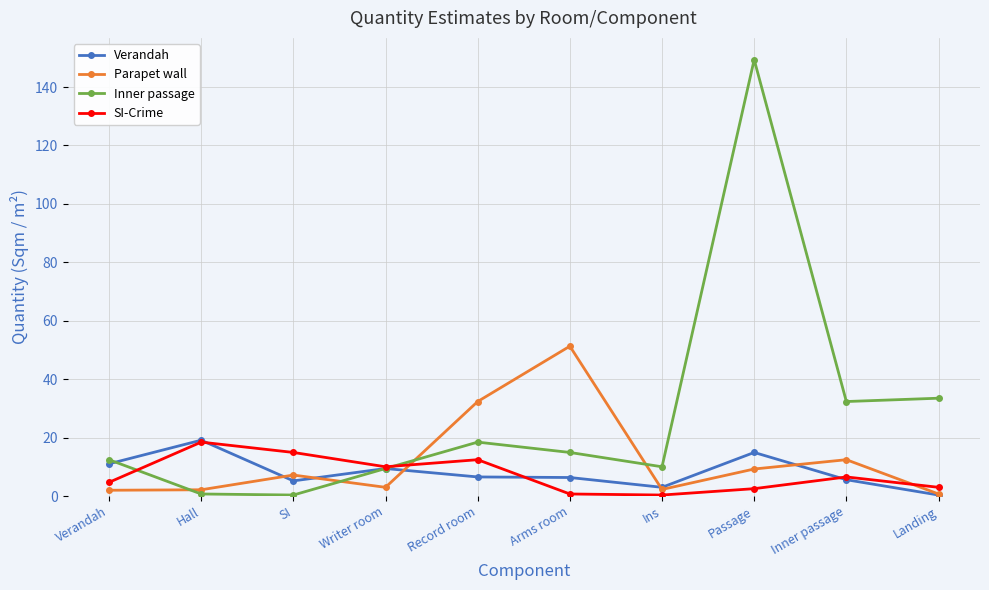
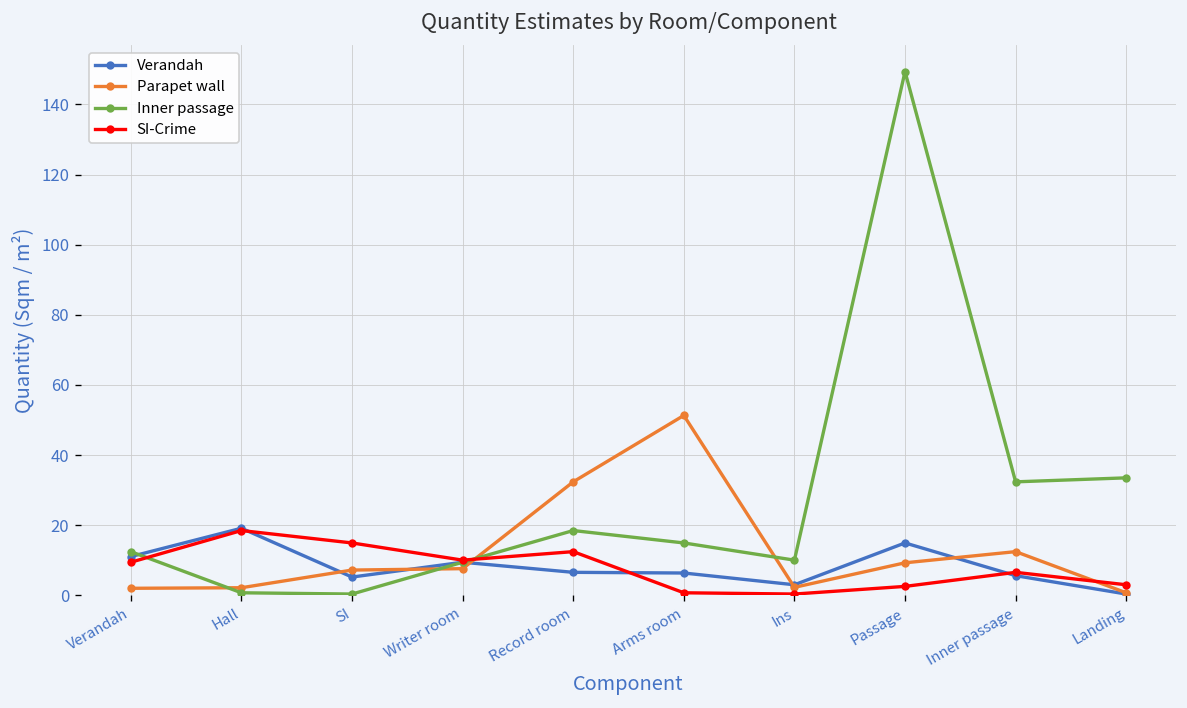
  {
    "Verandah": {
      "Verandah": 11,
      "SI": 5,
      "Record room": 7,
      "Arms room": 6,
      "Passage": 15,
      "Inner passage": 6
    },
    "Parapet wall": {
      "Verandah": 2,
      "Hall": 2,
      "SI": 7,
-     "Writer room": 3,
+     "Writer room": 8,
      "Record room": 32,
      "Arms room": 51,
      "Passage": 9,
      "Inner passage": 12
    },
    "Inner passage": {
      "Verandah": 12,
      "Hall": 1,
      "SI": 0,
      "Record room": 18,
      "Arms room": 15,
      "Ins": 10,
      "Passage": 149,
      "Inner passage": 32,
      "Landing": 34
    },
    "SI-Crime": {
-     "Verandah": 5,
+     "Verandah": 9,
      "SI": 15,
      "Record room": 12,
      "Arms room": 1,
      "Ins": 0,
      "Passage": 3,
      "Inner passage": 7,
      "Landing": 3
    }
  }
